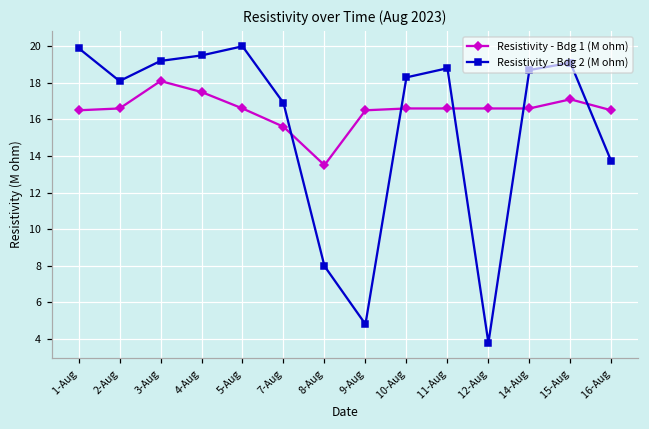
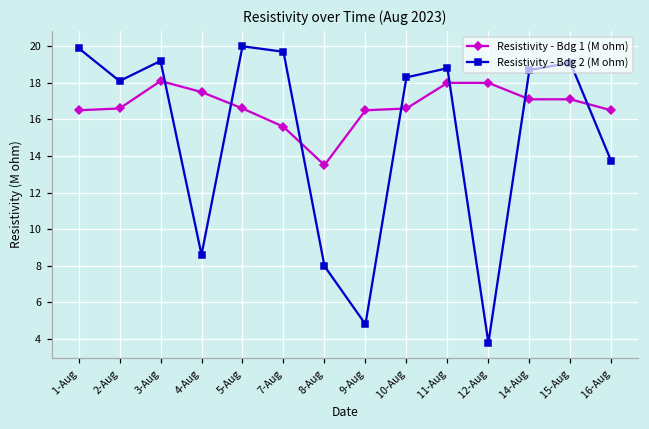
  {
    "Resistivity - Bdg 1 (M ohm)": {
      "1-Aug": 16.5,
      "2-Aug": 16.6,
      "3-Aug": 18.1,
      "4-Aug": 17.5,
      "5-Aug": 16.6,
      "7-Aug": 15.6,
      "8-Aug": 13.5,
      "9-Aug": 16.5,
      "10-Aug": 16.6,
-     "11-Aug": 16.6,
-     "12-Aug": 16.6,
-     "14-Aug": 16.6,
+     "11-Aug": 18.0,
+     "12-Aug": 18.0,
+     "14-Aug": 17.1,
      "15-Aug": 17.1,
      "16-Aug": 16.5
    },
    "Resistivity - Bdg 2 (M ohm)": {
      "1-Aug": 19.9,
      "2-Aug": 18.1,
      "3-Aug": 19.2,
-     "4-Aug": 19.5,
+     "4-Aug": 8.6,
      "5-Aug": 20.0,
-     "7-Aug": 16.9,
+     "7-Aug": 19.7,
      "8-Aug": 8.0,
      "9-Aug": 4.8,
      "10-Aug": 18.3,
      "11-Aug": 18.8,
      "12-Aug": 3.8,
      "16-Aug": 13.7
    }
  }
